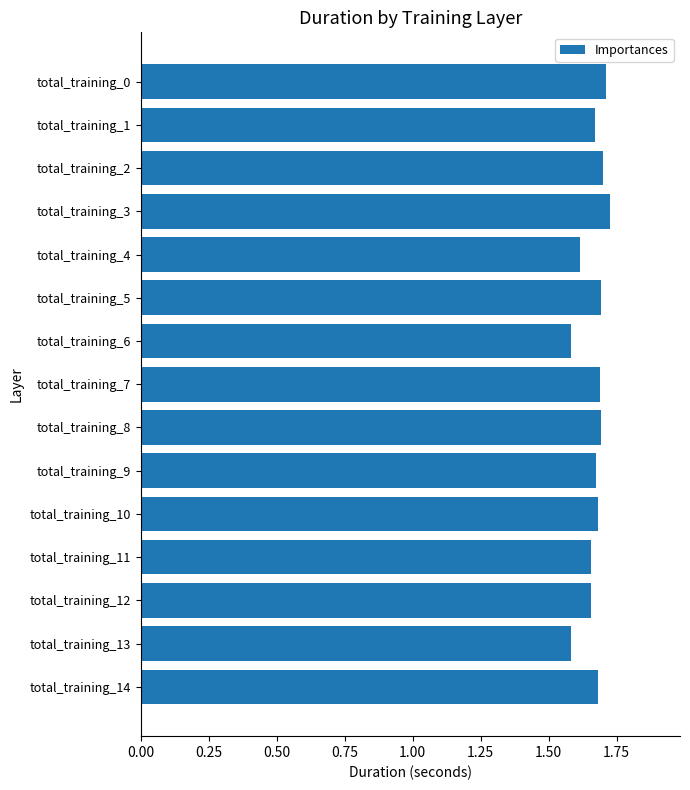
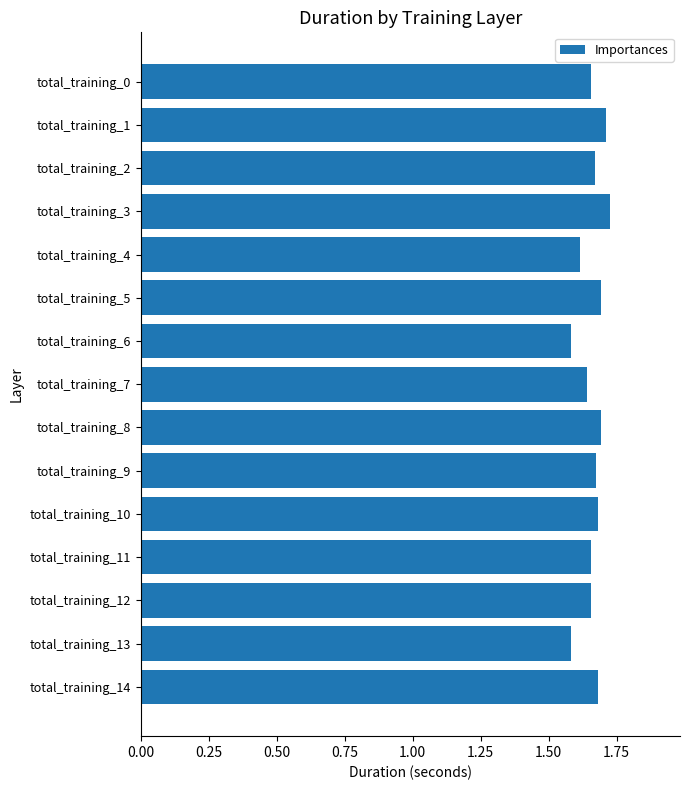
  {
-   "total_training_0": 1.71,
-   "total_training_1": 1.67,
-   "total_training_2": 1.70,
+   "total_training_0": 1.65,
+   "total_training_1": 1.71,
+   "total_training_2": 1.67,
    "total_training_3": 1.72,
    "total_training_4": 1.62,
    "total_training_5": 1.69,
    "total_training_6": 1.58,
-   "total_training_7": 1.69,
+   "total_training_7": 1.64,
    "total_training_8": 1.69,
    "total_training_9": 1.67,
    "total_training_10": 1.68,
    "total_training_11": 1.66,
    "total_training_12": 1.66,
    "total_training_13": 1.58,
    "total_training_14": 1.68
  }
